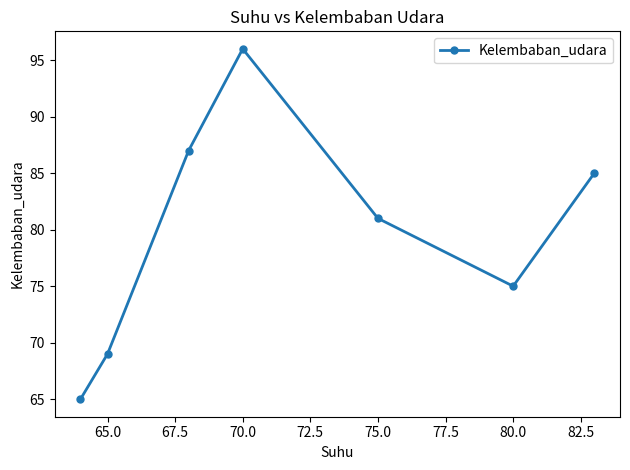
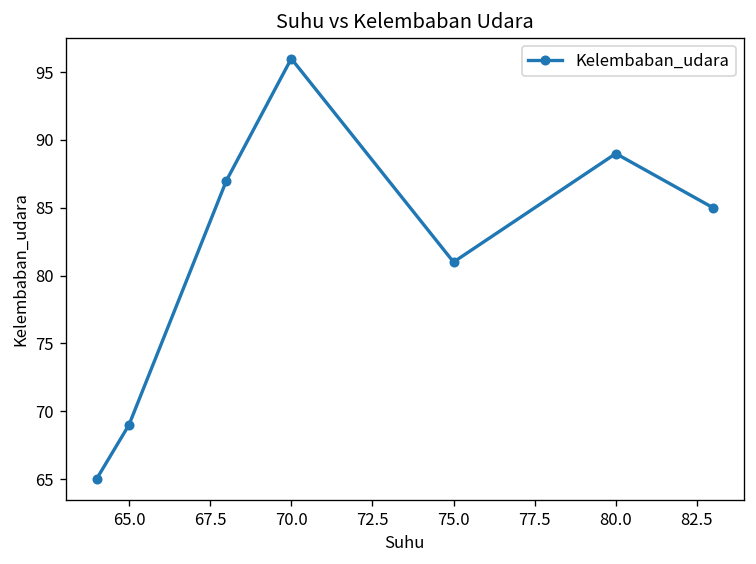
  {
    "65.0": 69,
    "70.0": 96,
    "75.0": 81,
-   "80.0": 75
+   "80.0": 89
  }
